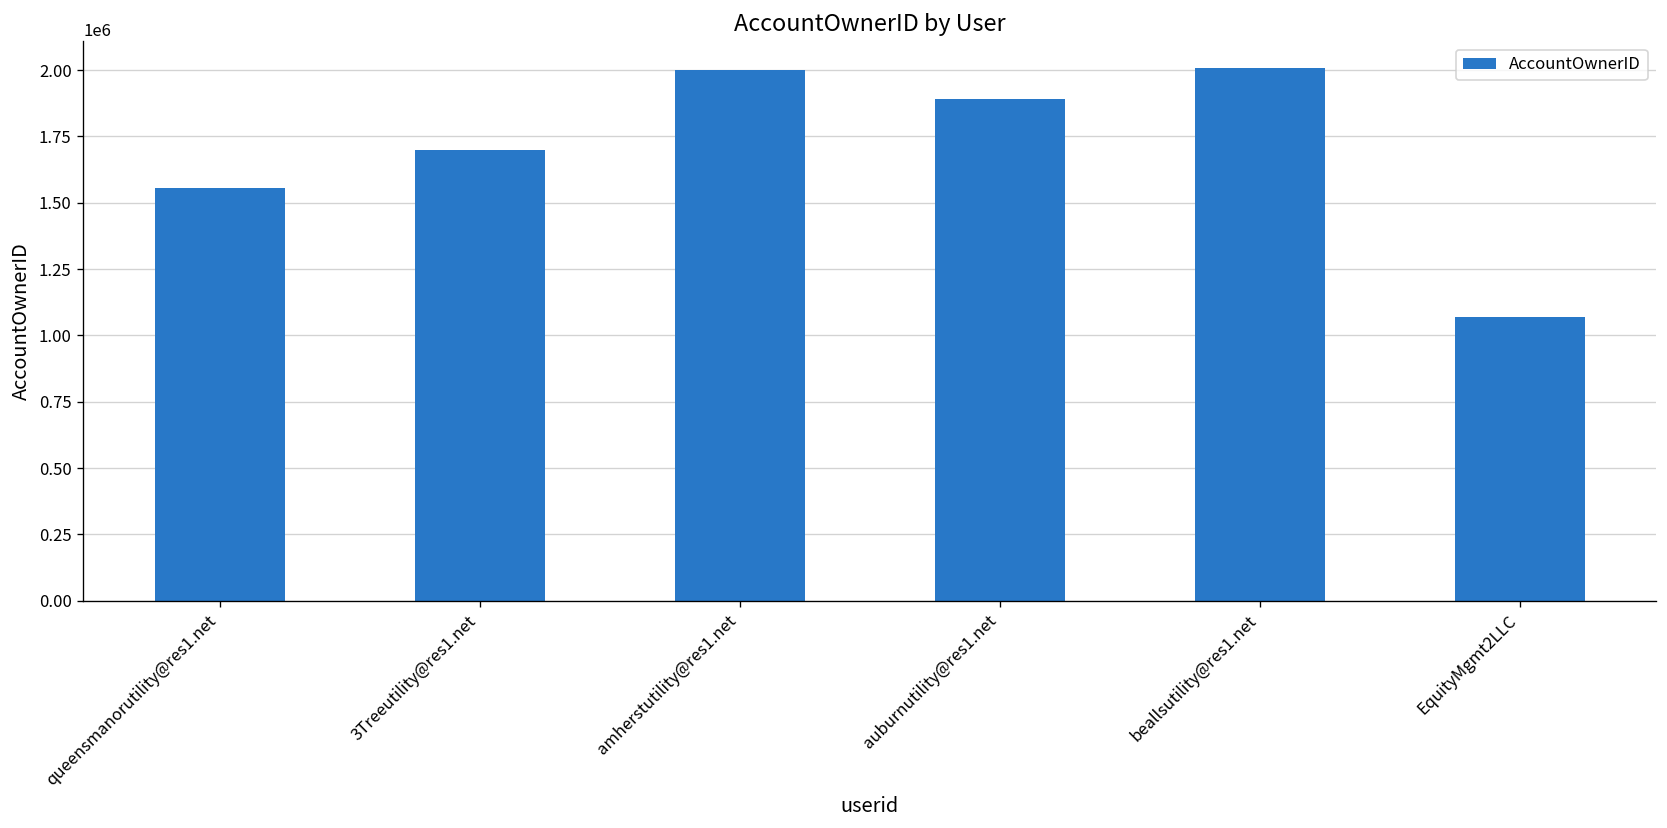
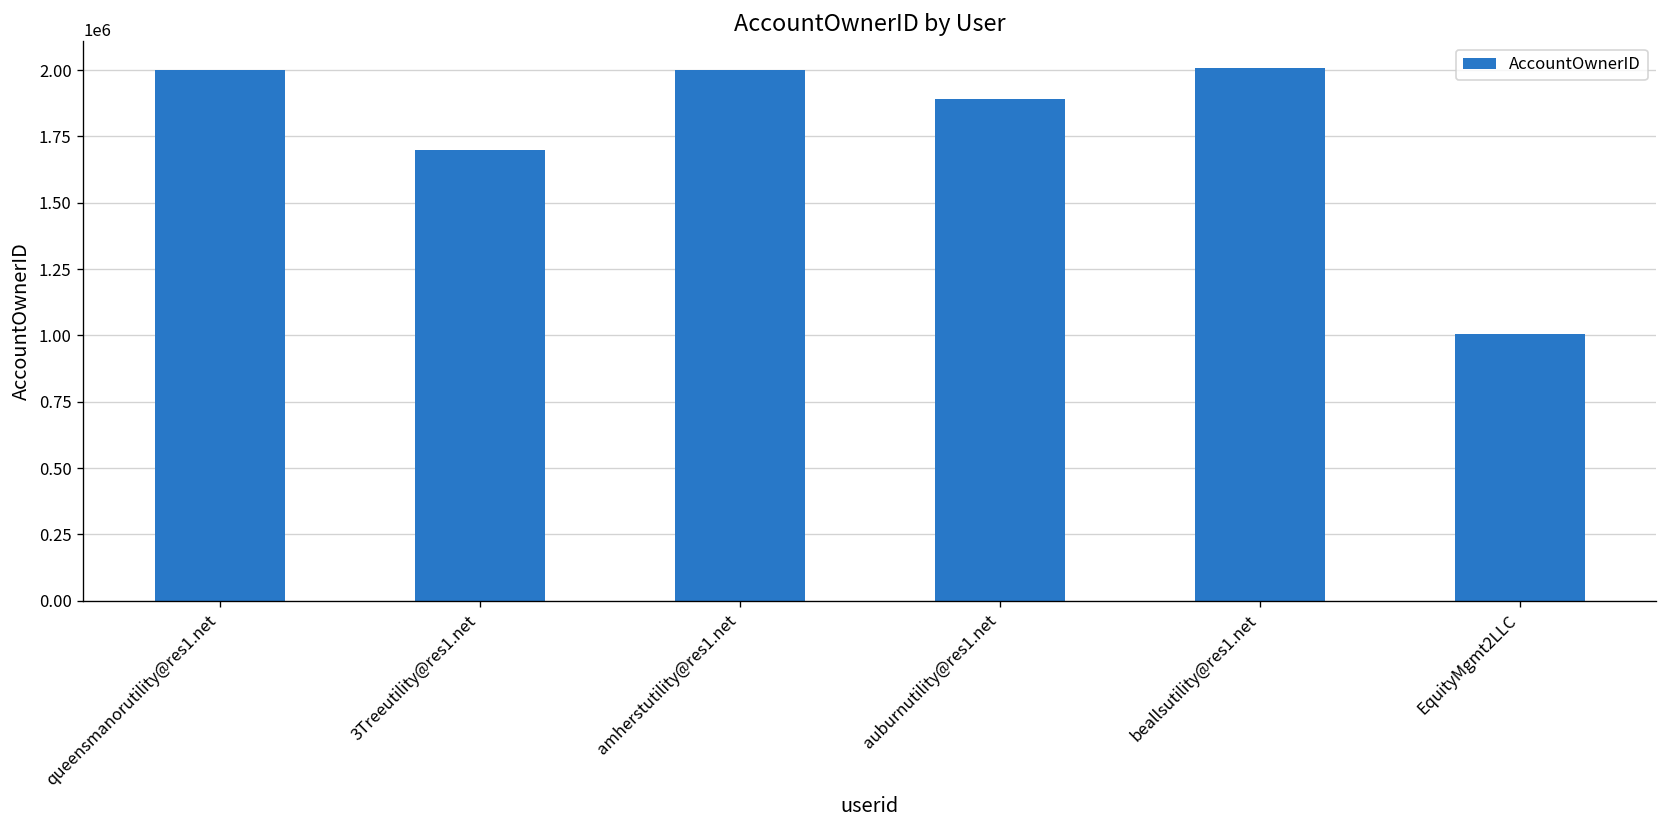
  {
-   "queensmanorutility@res1.net": 1560000,
+   "queensmanorutility@res1.net": 2000000,
    "3Treeutility@res1.net": 1700000,
    "amherstutility@res1.net": 2000000,
    "auburnutility@res1.net": 1890000,
    "beallsutility@res1.net": 2010000,
-   "EquityMgmt2LLC": 1070000
+   "EquityMgmt2LLC": 1010000
  }
